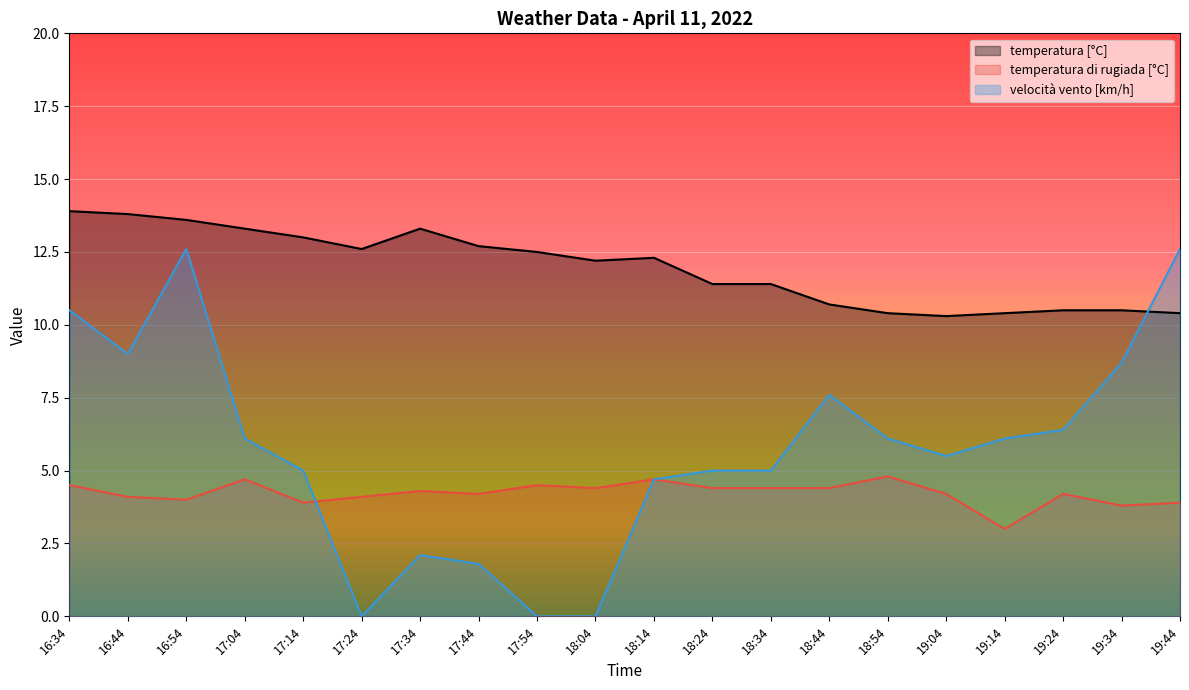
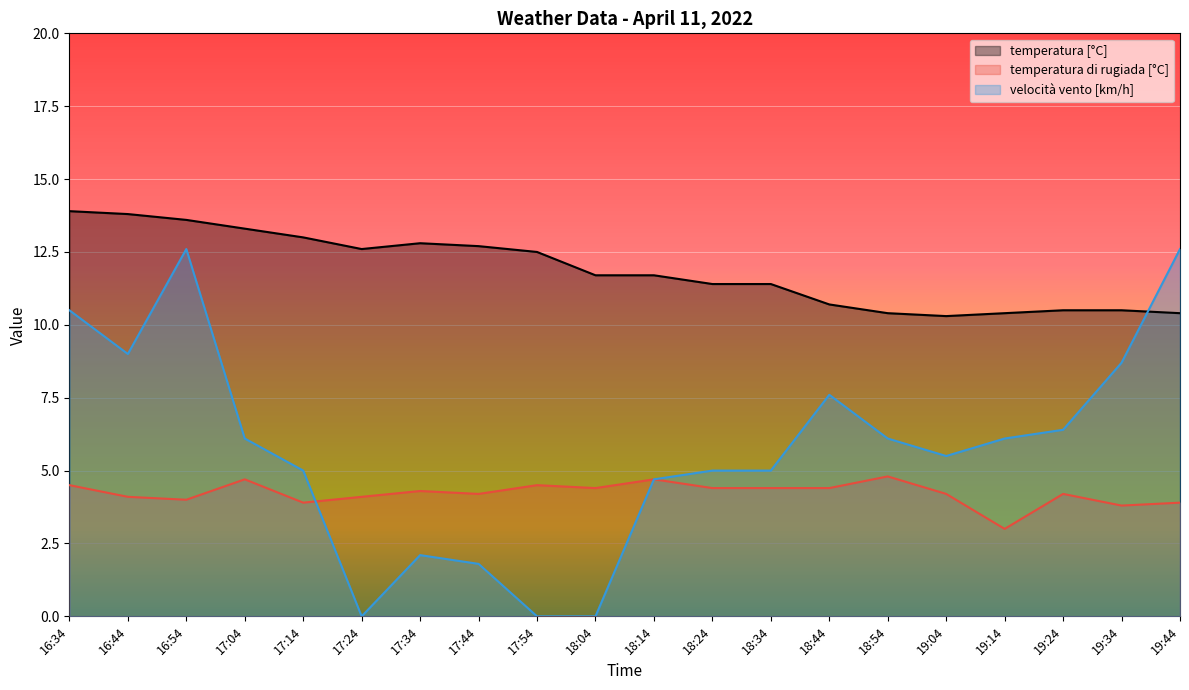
  {
    "temperatura [°C]": {
      "16:34": 13.9,
      "16:44": 13.8,
      "16:54": 13.6,
      "17:04": 13.3,
      "17:14": 13.0,
      "17:24": 12.6,
-     "17:34": 13.3,
+     "17:34": 12.8,
      "17:44": 12.7,
      "17:54": 12.5,
-     "18:04": 12.2,
-     "18:14": 12.3,
+     "18:04": 11.7,
+     "18:14": 11.7,
      "18:24": 11.4,
      "18:34": 11.4,
      "18:44": 10.7,
      "18:54": 10.4,
      "19:04": 10.3,
      "19:14": 10.4,
      "19:24": 10.5,
      "19:34": 10.5,
      "19:44": 10.4
    },
    "temperatura di rugiada [°C]": {
      "16:34": 4.5,
      "16:44": 4.1,
      "16:54": 4.0,
      "17:04": 4.7,
      "17:14": 3.9,
      "17:24": 4.1,
      "17:34": 4.3,
      "17:44": 4.2,
      "17:54": 4.5,
      "18:04": 4.4,
      "18:24": 4.4,
      "18:34": 4.4,
      "18:44": 4.4,
      "18:54": 4.8,
      "19:04": 4.2,
      "19:14": 3.0,
      "19:24": 4.2,
      "19:34": 3.8,
      "19:44": 3.9
    },
    "velocità vento [km/h]": {
      "16:34": 10.5,
      "16:44": 9.0,
      "16:54": 12.6,
      "17:04": 6.1,
      "17:14": 5.0,
      "17:24": 0.0,
      "17:34": 2.1,
      "17:44": 1.8,
      "17:54": 0.0,
      "18:04": 0.0,
      "18:24": 5.0,
      "18:34": 5.0,
      "18:44": 7.6,
      "18:54": 6.1,
      "19:04": 5.5,
      "19:14": 6.1,
      "19:24": 6.4,
      "19:34": 8.7,
      "19:44": 12.6
    }
  }
